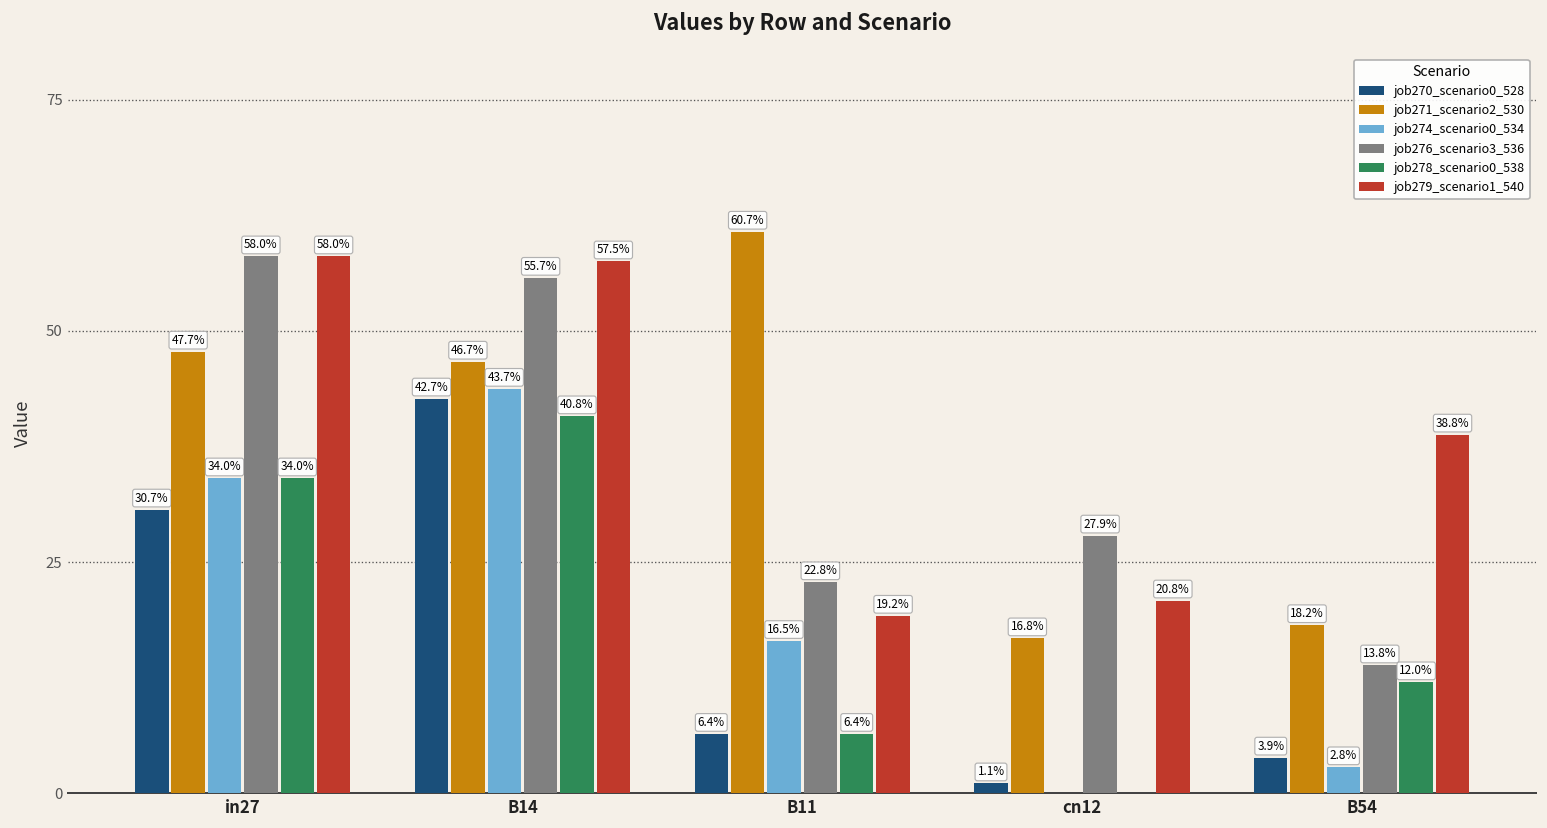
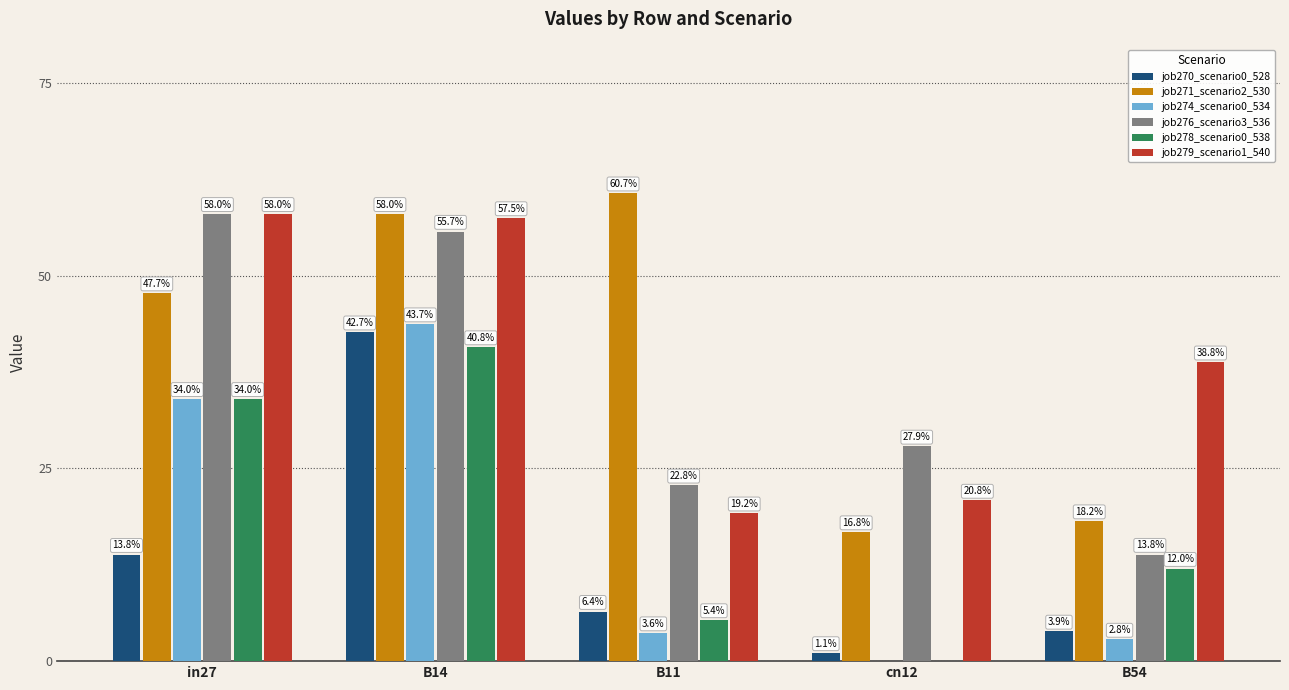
  {
    "job270_scenario0_528": {
-     "in27": "30.7%"
+     "in27": "13.8%"
    },
    "job271_scenario2_530": {
-     "B14": "46.7%"
+     "B14": "58.0%"
    },
    "job274_scenario0_534": {
-     "B11": "16.5%"
+     "B11": "3.6%"
    },
    "job278_scenario0_538": {
-     "B11": "6.4%"
+     "B11": "5.4%"
    }
  }
